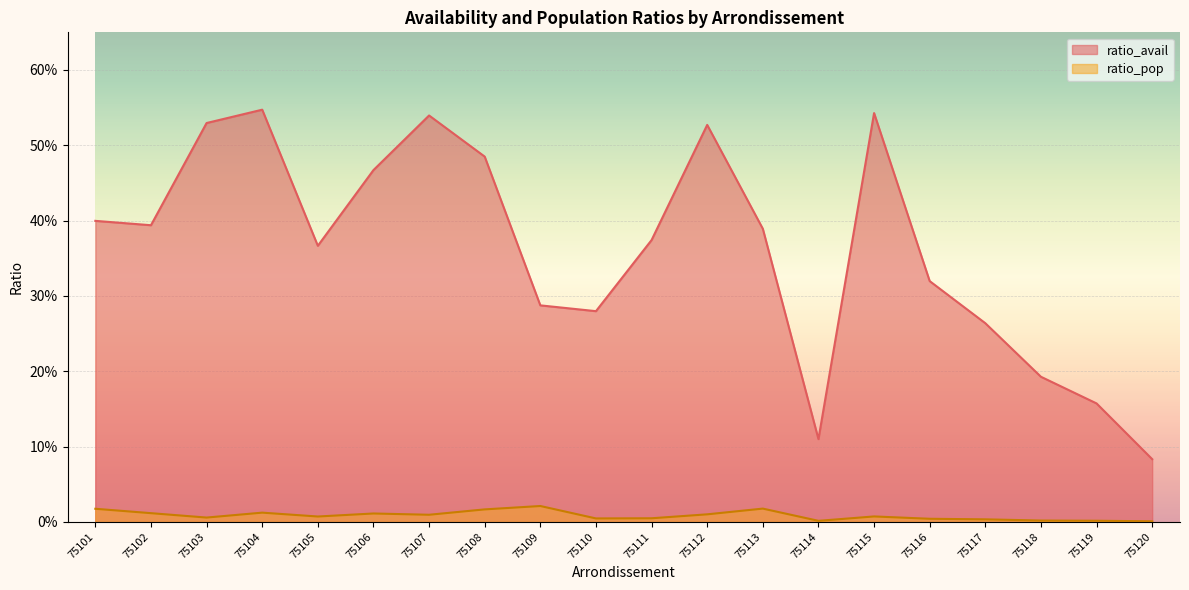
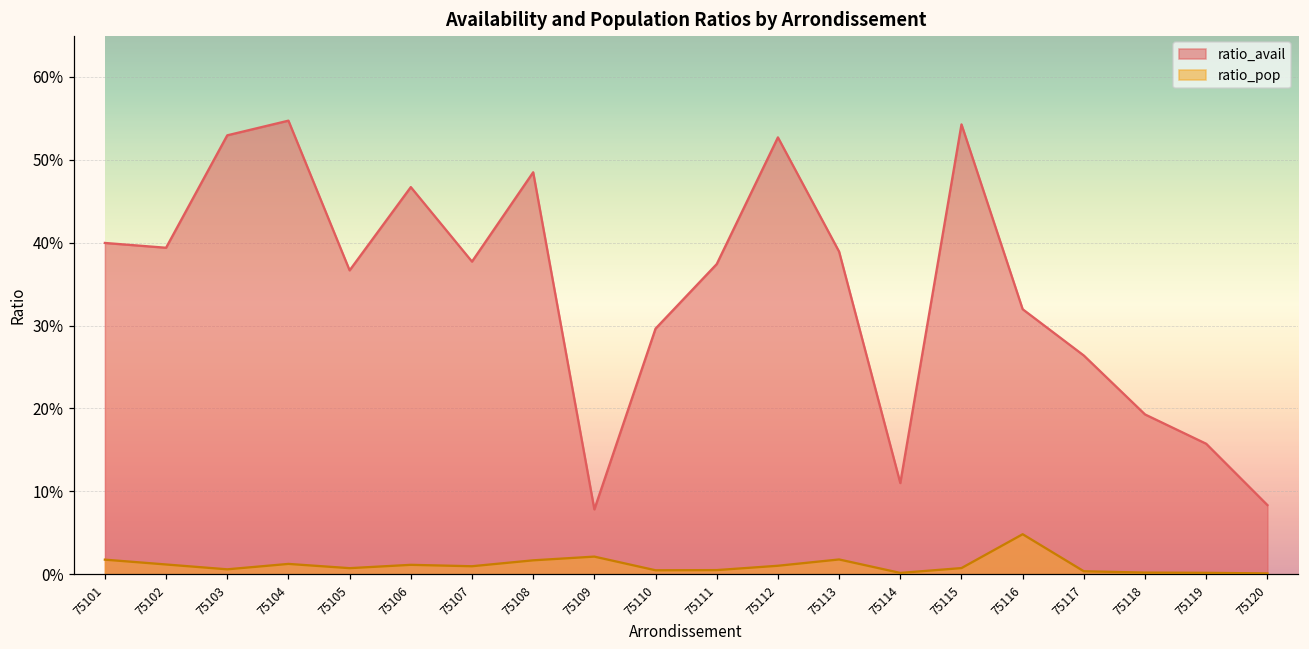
  {
    "ratio_avail": {
      "75101": "40%",
      "75102": "39%",
      "75103": "53%",
      "75104": "55%",
      "75105": "37%",
      "75106": "47%",
-     "75107": "54%",
+     "75107": "38%",
      "75108": "49%",
-     "75109": "29%",
-     "75110": "28%",
+     "75109": "8%",
+     "75110": "30%",
      "75111": "37%",
      "75112": "53%",
      "75113": "39%",
      "75114": "11%",
      "75115": "54%",
      "75116": "32%",
      "75117": "26%",
      "75118": "19%",
      "75119": "16%",
      "75120": "8%"
    },
    "ratio_pop": {
      "75101": "2%",
      "75102": "1%",
      "75103": "1%",
      "75104": "1%",
      "75105": "1%",
      "75106": "1%",
      "75107": "1%",
      "75108": "2%",
      "75109": "2%",
      "75110": "0%",
      "75111": "0%",
      "75112": "1%",
      "75113": "2%",
      "75114": "0%",
      "75115": "1%",
-     "75116": "0%",
+     "75116": "5%",
      "75117": "0%",
      "75118": "0%",
      "75119": "0%",
      "75120": "0%"
    }
  }
